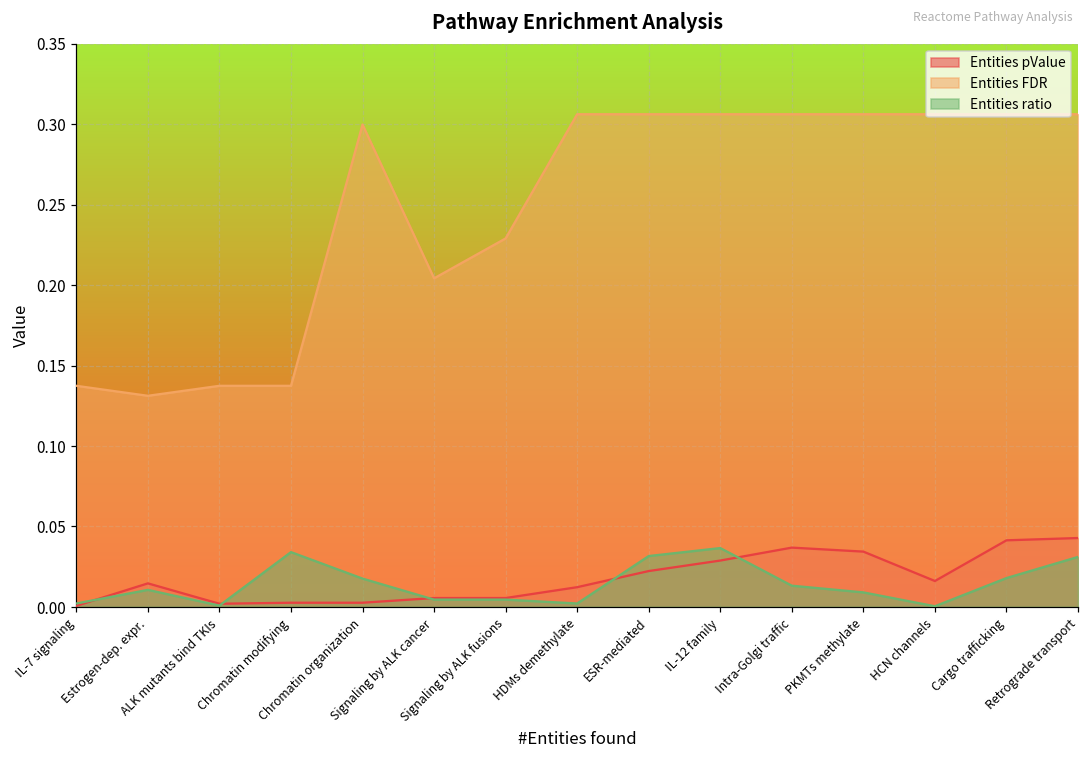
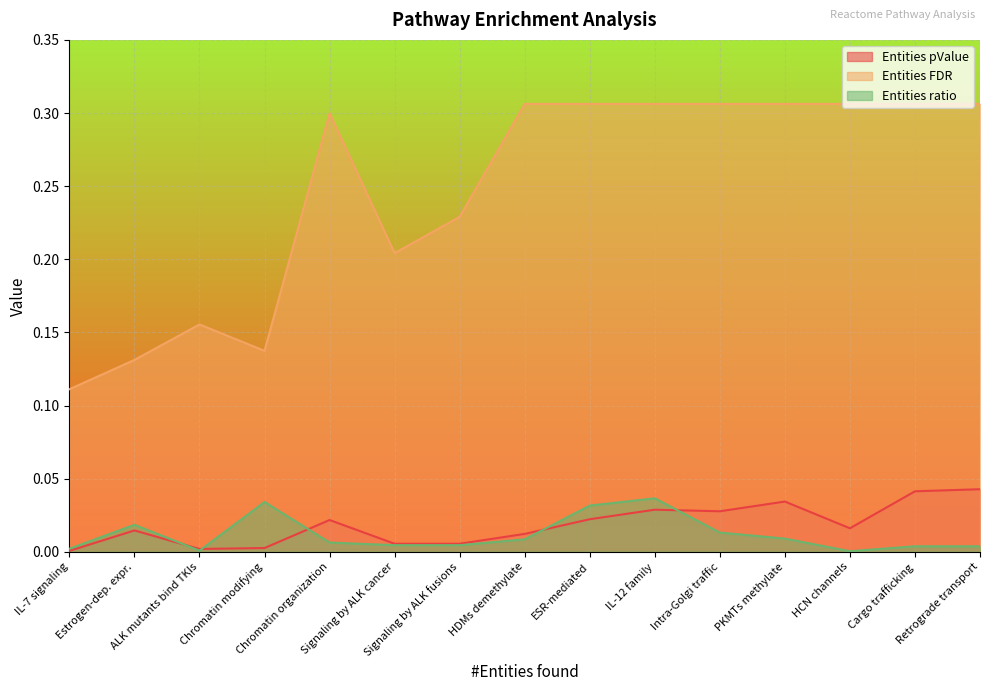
  {
    "Entities pValue": {
      "Estrogen-dep. expr.": 0.015,
      "Chromatin modifying": 0.003,
-     "Chromatin organization": 0.003,
+     "Chromatin organization": 0.022,
      "HDMs demethylate": 0.012,
      "ESR-mediated": 0.022,
      "IL-12 family": 0.029,
-     "Intra-Golgi traffic": 0.037,
+     "Intra-Golgi traffic": 0.028,
      "PKMTs methylate": 0.034,
      "HCN channels": 0.016,
      "Cargo trafficking": 0.041,
      "Retrograde transport": 0.043
    },
    "Entities FDR": {
-     "IL-7 signaling": 0.137,
+     "IL-7 signaling": 0.111,
      "Estrogen-dep. expr.": 0.131,
-     "ALK mutants bind TKIs": 0.137,
+     "ALK mutants bind TKIs": 0.155,
      "Chromatin modifying": 0.137,
      "Chromatin organization": 0.300,
      "Signaling by ALK cancer": 0.204,
      "Signaling by ALK fusions": 0.229,
      "HDMs demethylate": 0.306,
      "ESR-mediated": 0.306,
      "IL-12 family": 0.306,
      "Intra-Golgi traffic": 0.306,
      "PKMTs methylate": 0.306,
      "Retrograde transport": 0.306
    },
    "Entities ratio": {
-     "Estrogen-dep. expr.": 0.011,
+     "Estrogen-dep. expr.": 0.018,
      "Chromatin modifying": 0.034,
-     "Chromatin organization": 0.018,
-     "HDMs demethylate": 0.002,
+     "Chromatin organization": 0.006,
+     "HDMs demethylate": 0.009,
      "ESR-mediated": 0.032,
      "IL-12 family": 0.037,
      "Intra-Golgi traffic": 0.013,
      "PKMTs methylate": 0.009,
      "HCN channels": 0.000,
-     "Cargo trafficking": 0.018,
-     "Retrograde transport": 0.031
+     "Cargo trafficking": 0.004,
+     "Retrograde transport": 0.004
    }
  }
